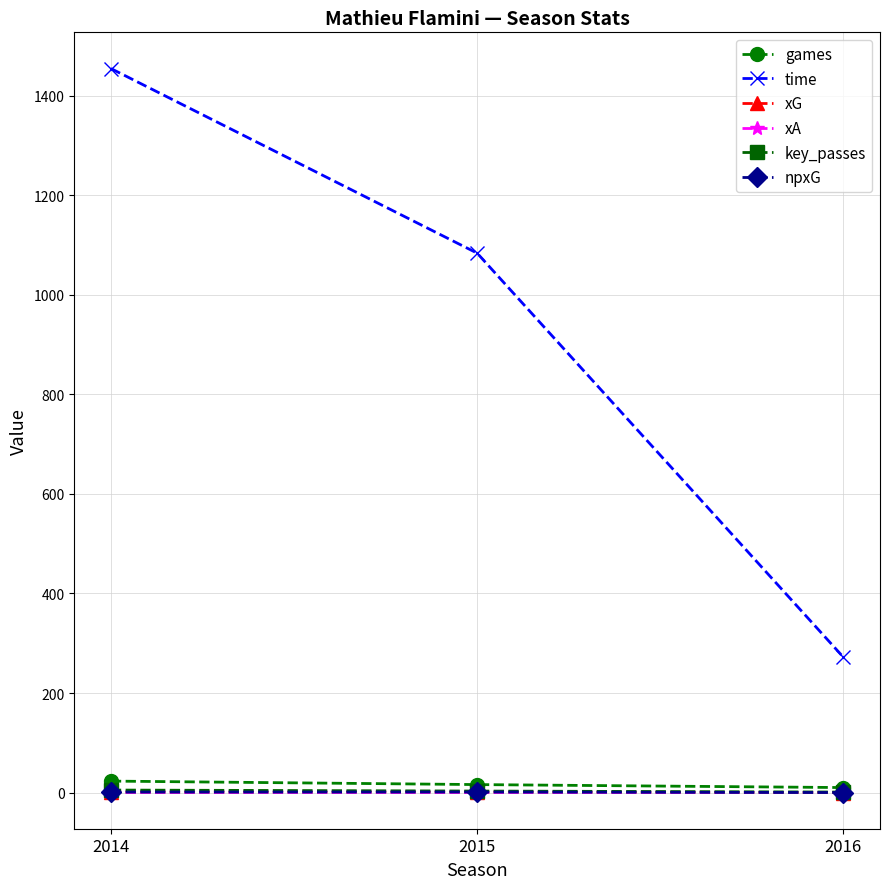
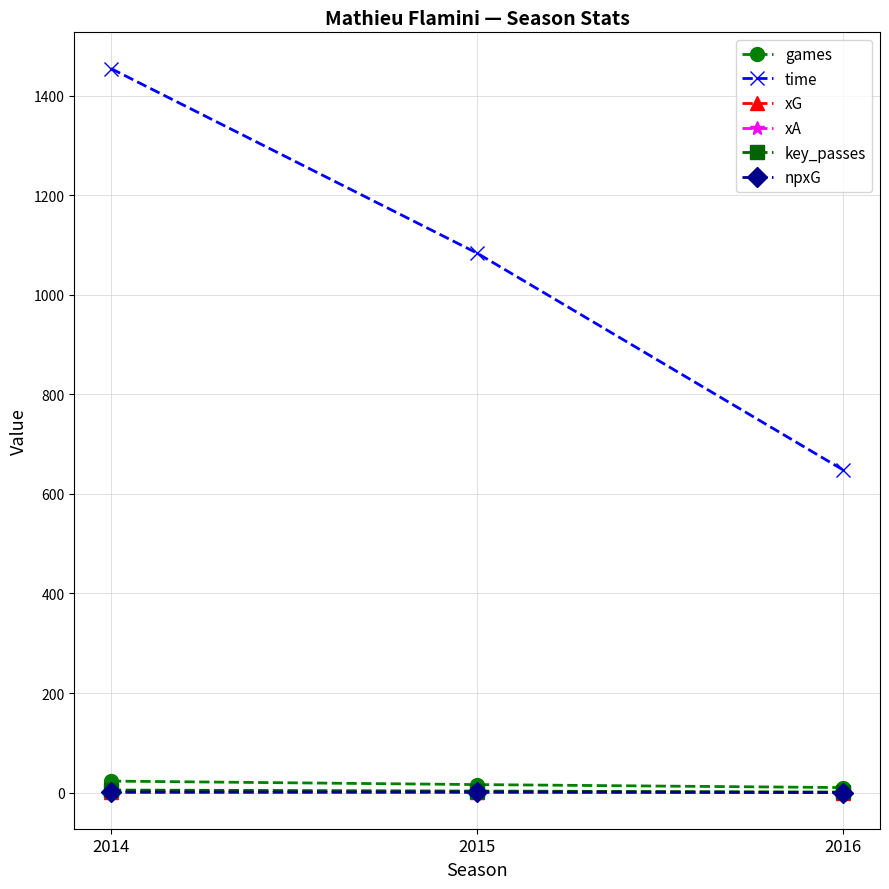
  {
    "time": {
      "2014": 1460,
      "2015": 1080,
-     "2016": 270
+     "2016": 650
    }
  }
